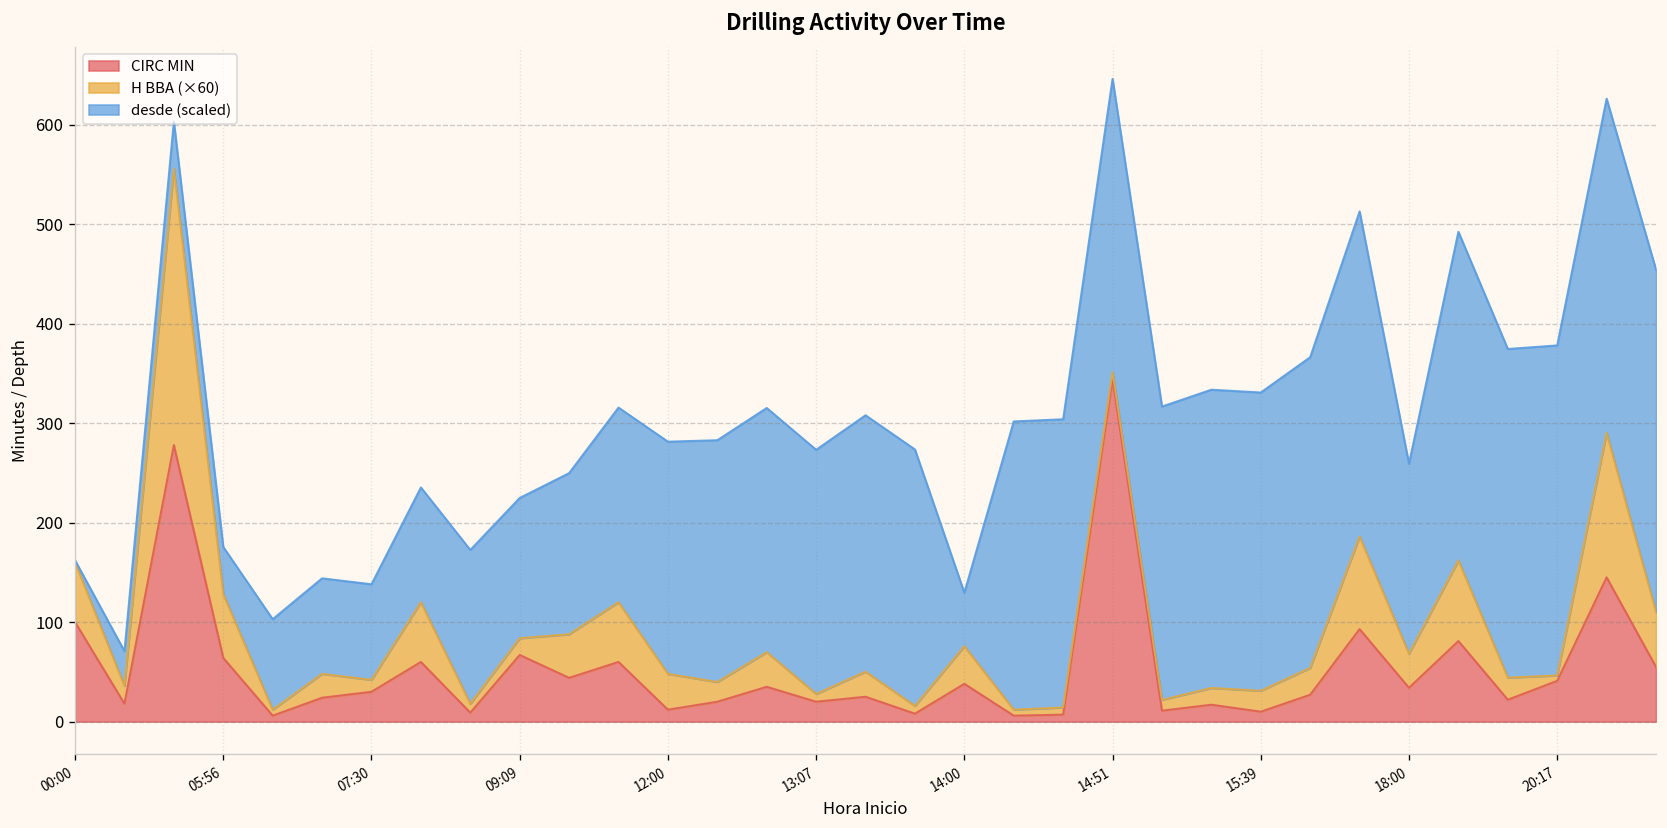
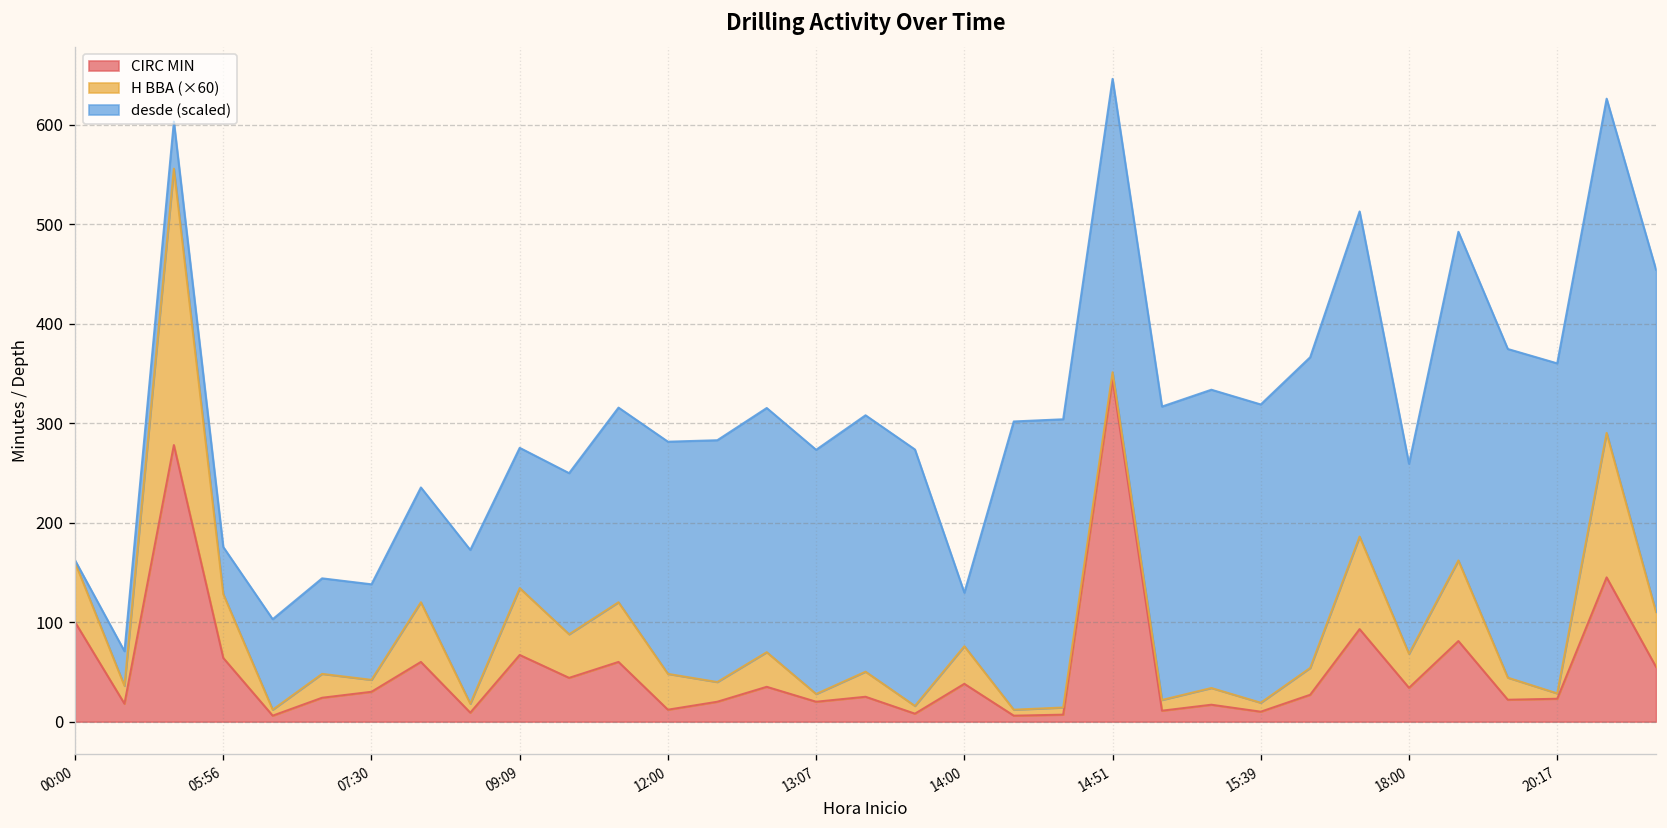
  {
    "CIRC MIN": {
      "00:00": 100,
      "05:56": 60,
      "07:30": 30,
      "09:09": 70,
      "12:00": 10,
      "13:07": 20,
      "14:00": 40,
      "14:51": 340,
      "15:39": 10,
      "18:00": 30,
-     "20:17": 40
+     "20:17": 20
    },
    "H BBA (×60)": {
      "05:56": 60,
      "07:30": 10,
-     "09:09": 20,
+     "09:09": 70,
      "12:00": 40,
      "13:07": 10,
      "14:00": 40,
      "14:51": 10,
-     "15:39": 20,
+     "15:39": 10,
      "18:00": 30,
      "20:17": 10
    },
    "desde (scaled)": {
      "05:56": 50,
      "07:30": 100,
      "09:09": 140,
      "12:00": 230,
      "13:07": 250,
      "14:00": 50,
      "14:51": 290,
      "15:39": 300,
      "18:00": 190,
      "20:17": 330
    }
  }
